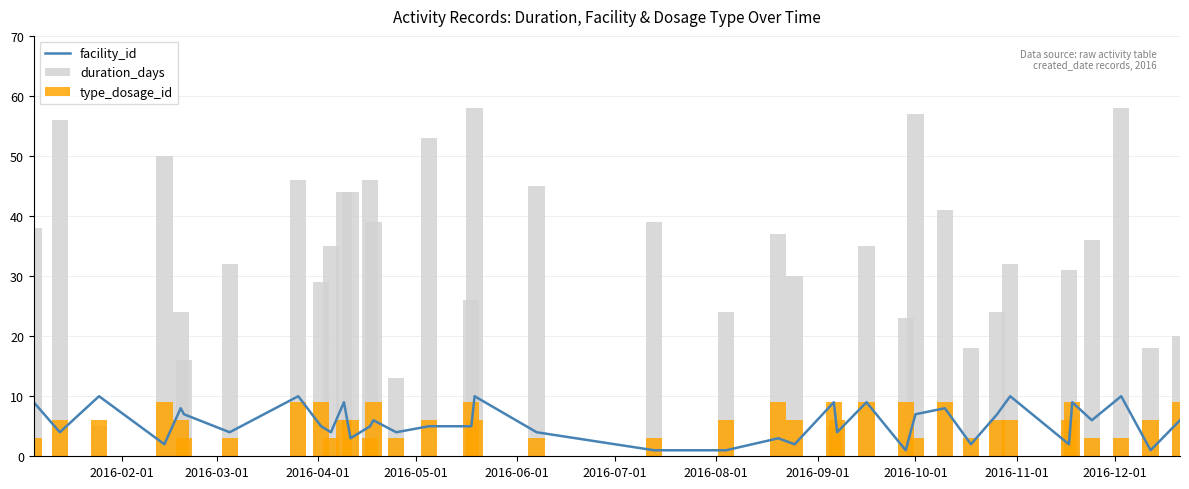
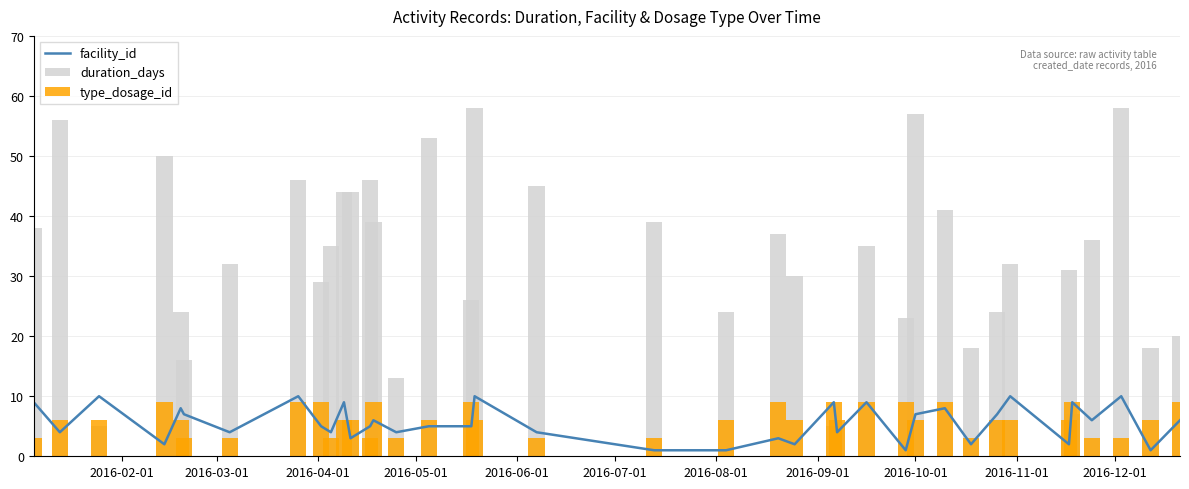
  {
    "facility_id": {
      "2016-10-01": 7
    },
    "duration_days": {
      "2016-10-01": 57
    },
    "type_dosage_id": {
-     "2016-10-01": 3
+     "2016-10-01": 6
    }
  }
